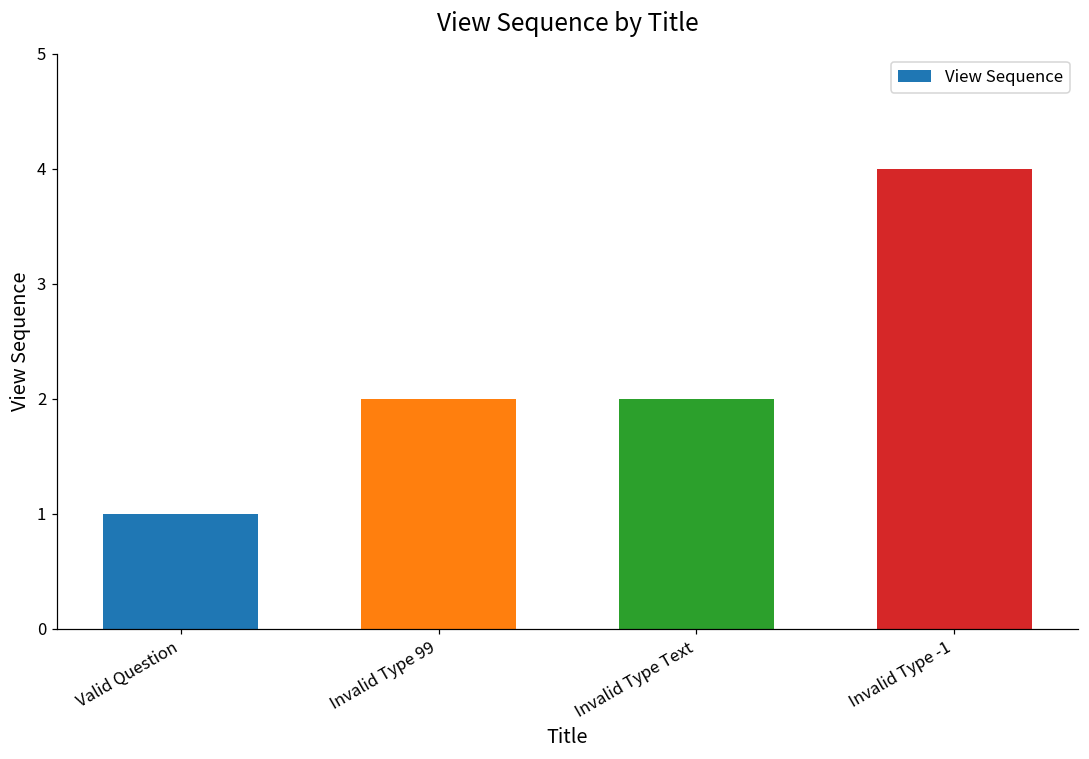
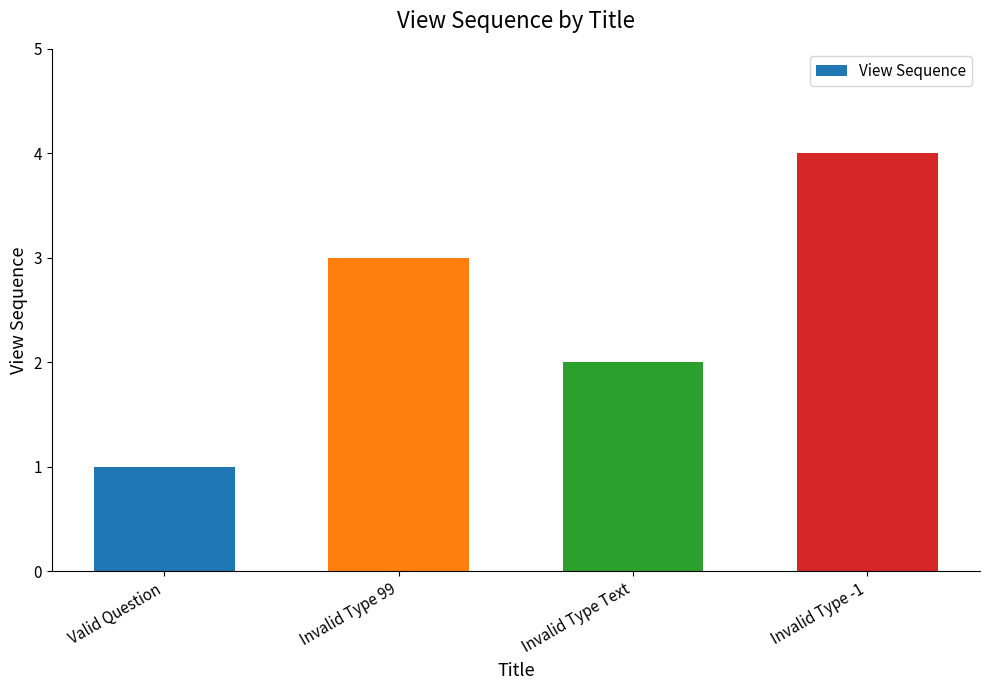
  {
    "Valid Question": 1,
-   "Invalid Type 99": 2,
+   "Invalid Type 99": 3,
    "Invalid Type Text": 2,
    "Invalid Type -1": 4
  }
